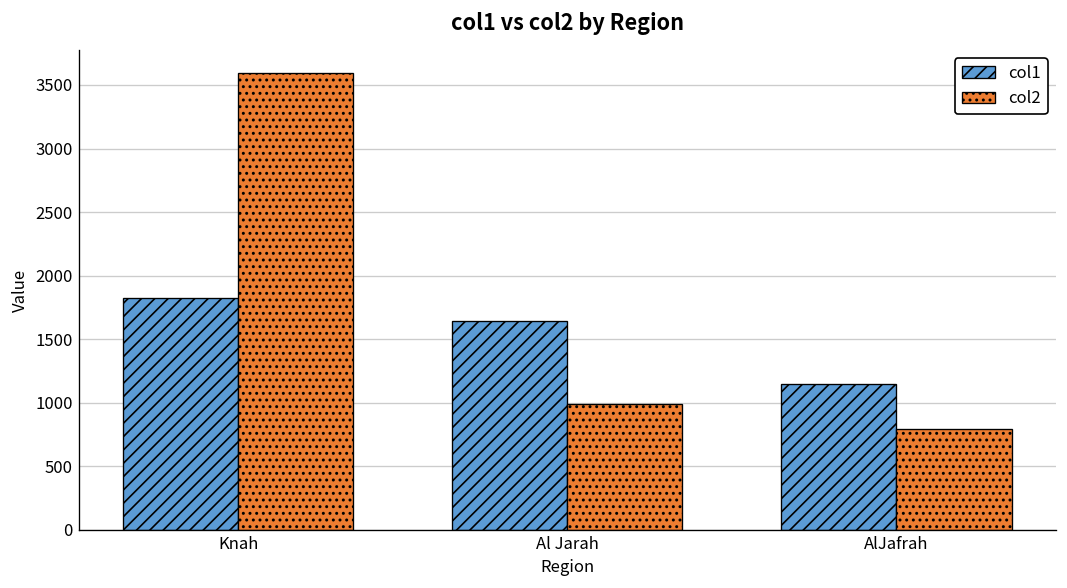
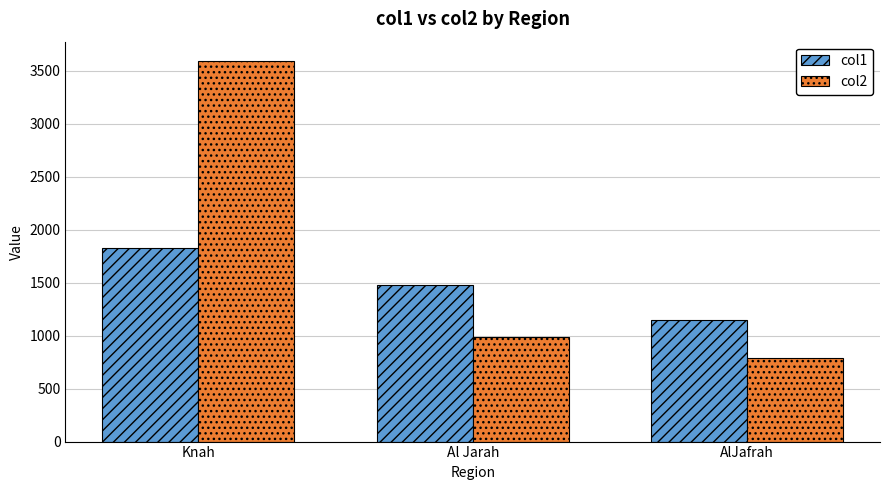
  {
    "col1": {
      "Knah": 1830,
-     "Al Jarah": 1640,
+     "Al Jarah": 1480,
      "AlJafrah": 1140
    },
    "col2": {
      "Knah": 3600,
      "Al Jarah": 990,
      "AlJafrah": 790
    }
  }
